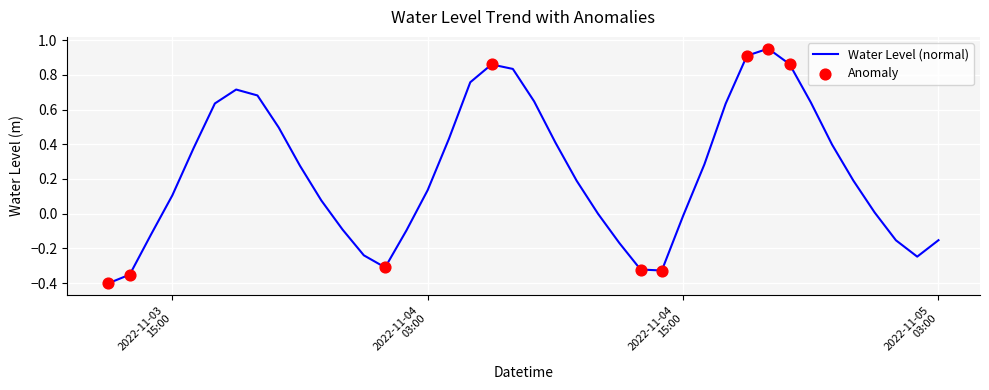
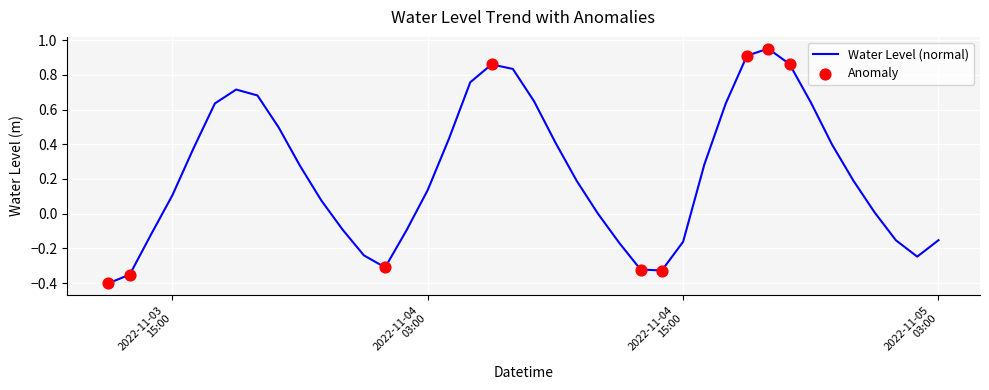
  {
    "Water Level (normal)": {
      "2022-11-03 15:00": 0.11,
      "2022-11-04 03:00": 0.14,
-     "2022-11-04 15:00": -0.01,
+     "2022-11-04 15:00": -0.16,
      "2022-11-05 03:00": -0.15
    }
  }
